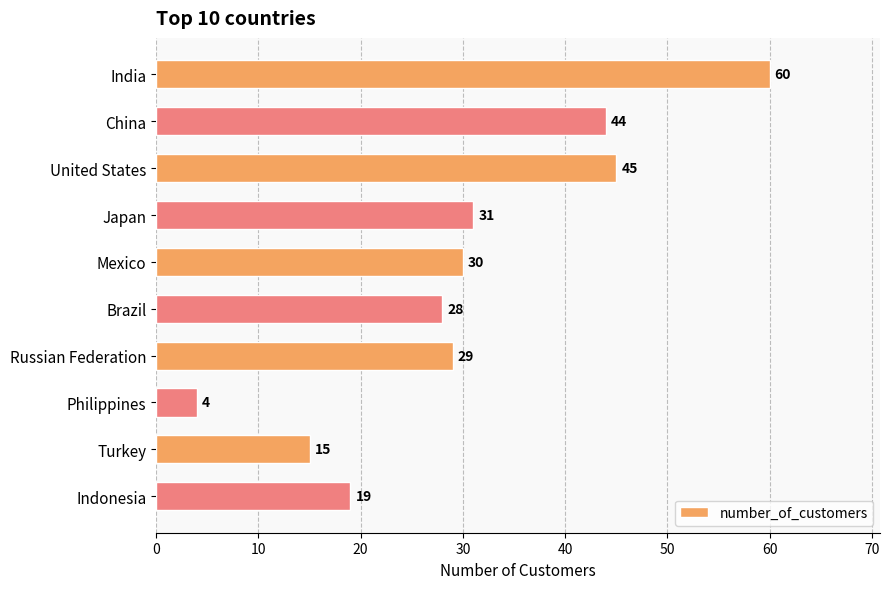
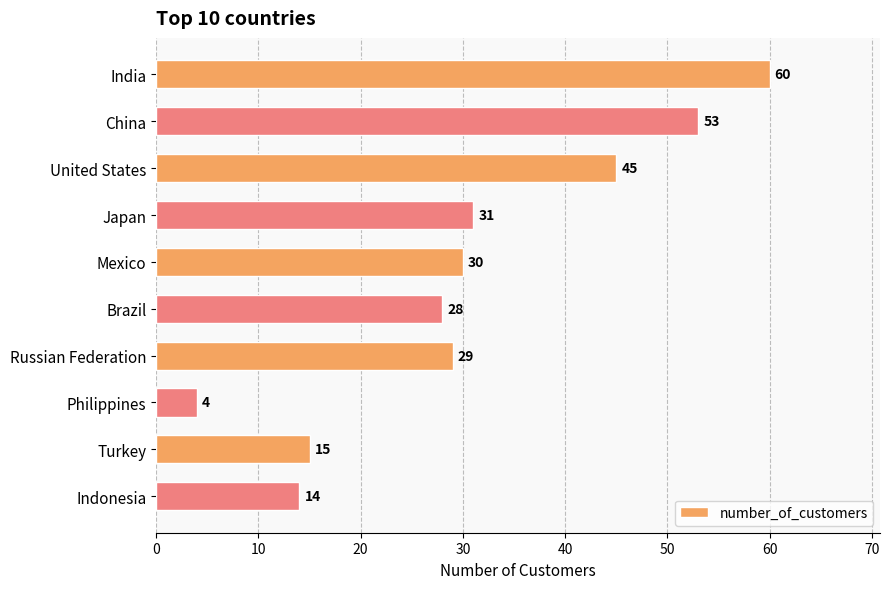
  {
    "India": 60,
-   "China": 44,
+   "China": 53,
    "United States": 45,
    "Japan": 31,
    "Mexico": 30,
    "Brazil": 28,
    "Russian Federation": 29,
    "Philippines": 4,
    "Turkey": 15,
-   "Indonesia": 19
+   "Indonesia": 14
  }
